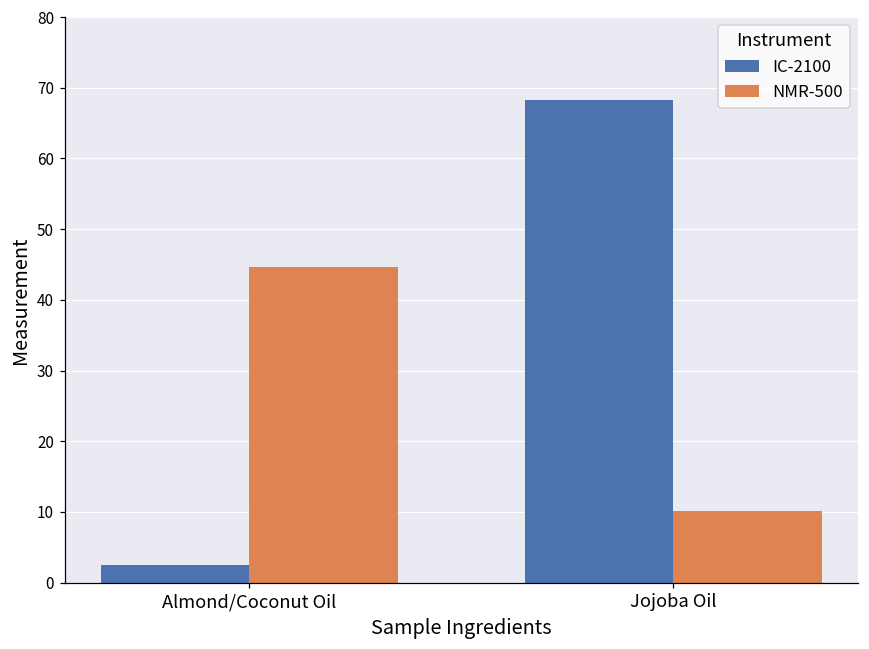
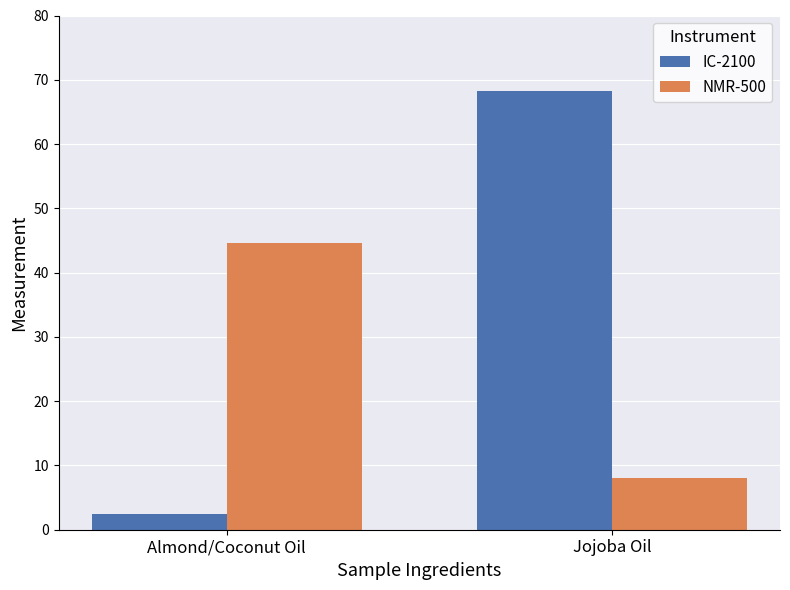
  {
    "IC-2100": {
      "Almond/Coconut Oil": 3,
      "Jojoba Oil": 68
    },
    "NMR-500": {
      "Almond/Coconut Oil": 45,
-     "Jojoba Oil": 10
+     "Jojoba Oil": 8
    }
  }
